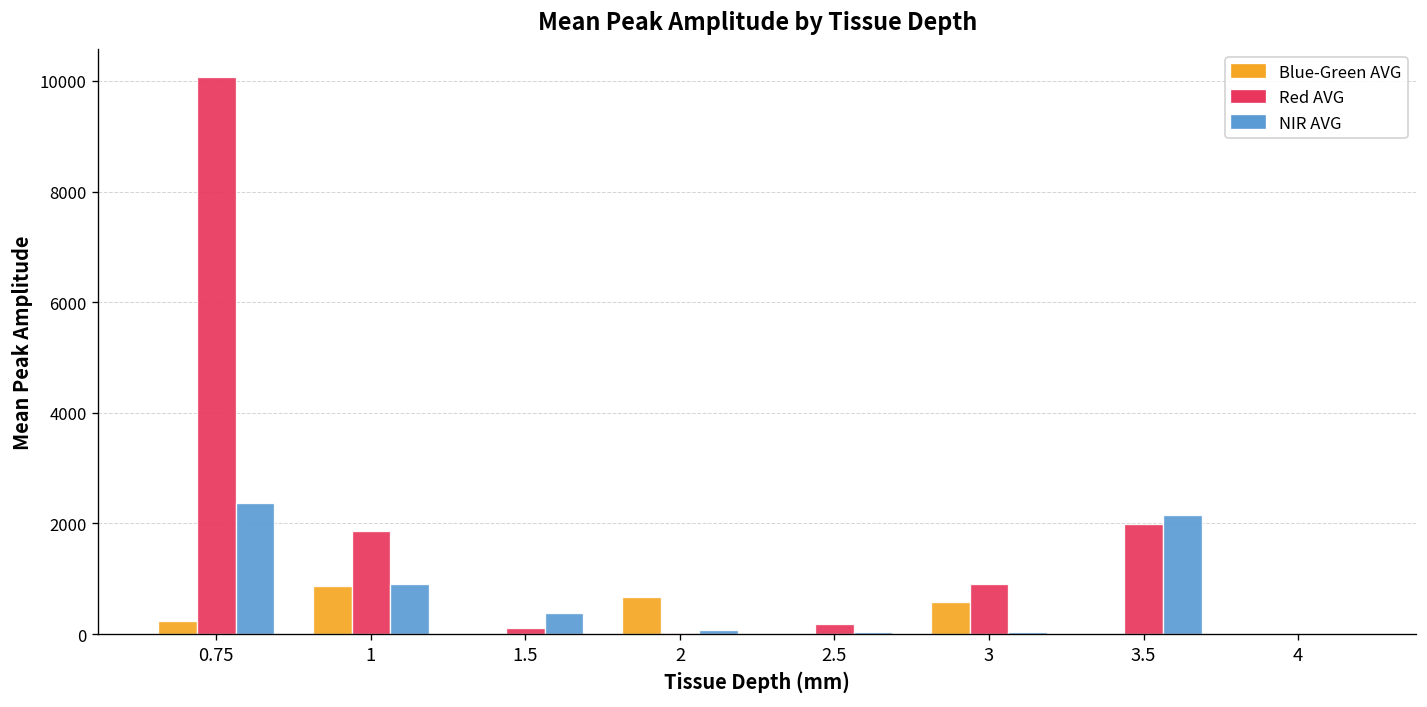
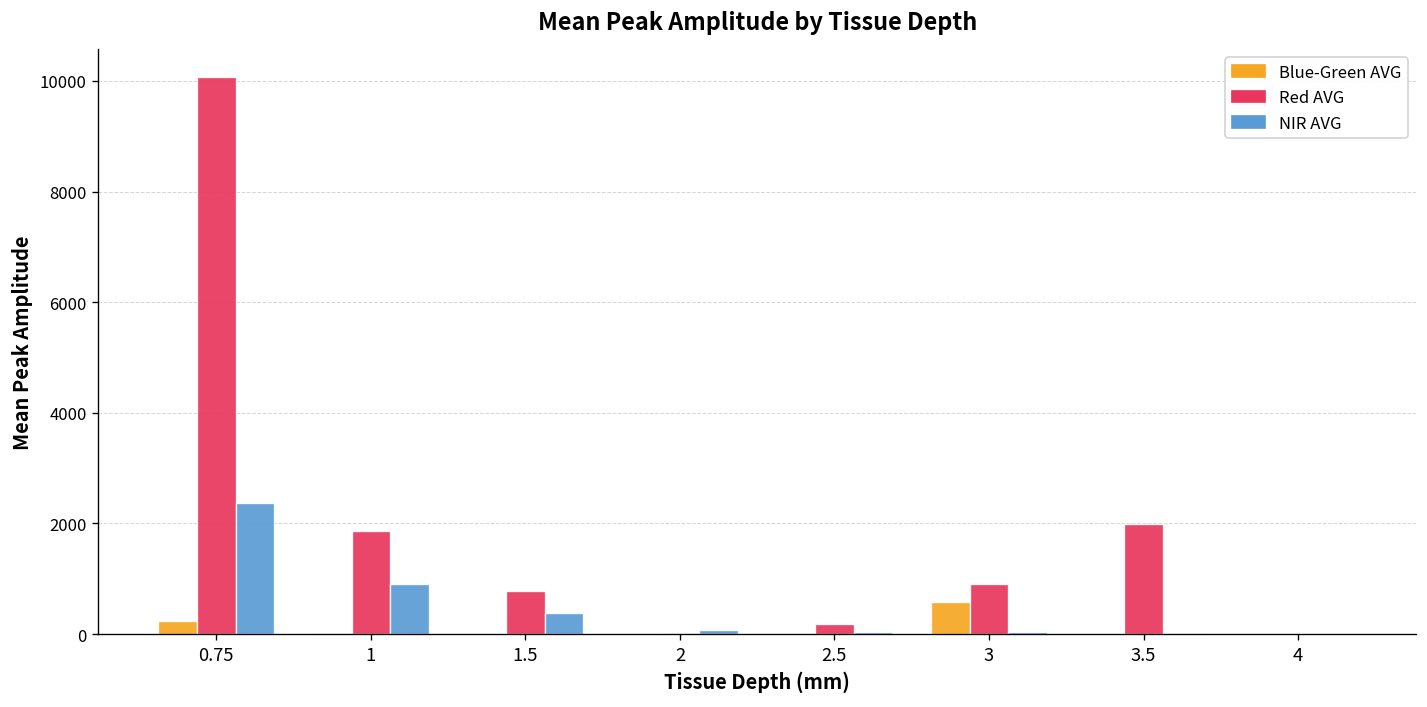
  {
    "Blue-Green AVG": {
      "0.75": 200,
-     "1": 900,
-     "2": 700,
+     "1": 0,
+     "2": 0,
      "2.5": 0,
      "3": 600,
      "3.5": 0,
      "4": 0
    },
    "Red AVG": {
      "0.75": 10100,
      "1": 1900,
-     "1.5": 100,
+     "1.5": 800,
      "2.5": 200,
      "3": 900,
      "3.5": 2000,
      "4": 0
    },
    "NIR AVG": {
      "0.75": 2400,
      "1": 900,
      "1.5": 400,
      "2": 100,
-     "3.5": 2200
+     "3.5": 0
    }
  }
